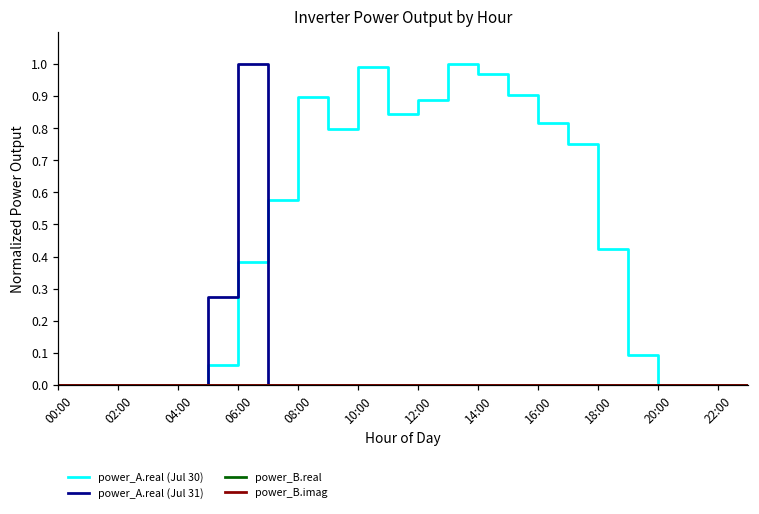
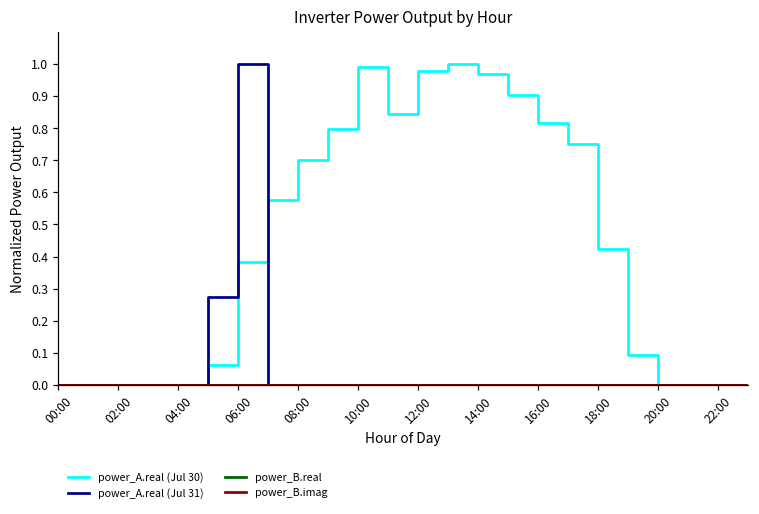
  {
    "power_A.real (Jul 30)": {
      "06:00": 0.38,
-     "08:00": 0.90,
+     "08:00": 0.70,
      "10:00": 0.99,
-     "12:00": 0.89,
+     "12:00": 0.98,
      "14:00": 0.97,
      "16:00": 0.82,
      "18:00": 0.42
    },
    "power_A.real (Jul 31)": {
      "06:00": 1.00
    },
    "power_B.imag": {
      "06:00": 0.00
    }
  }
